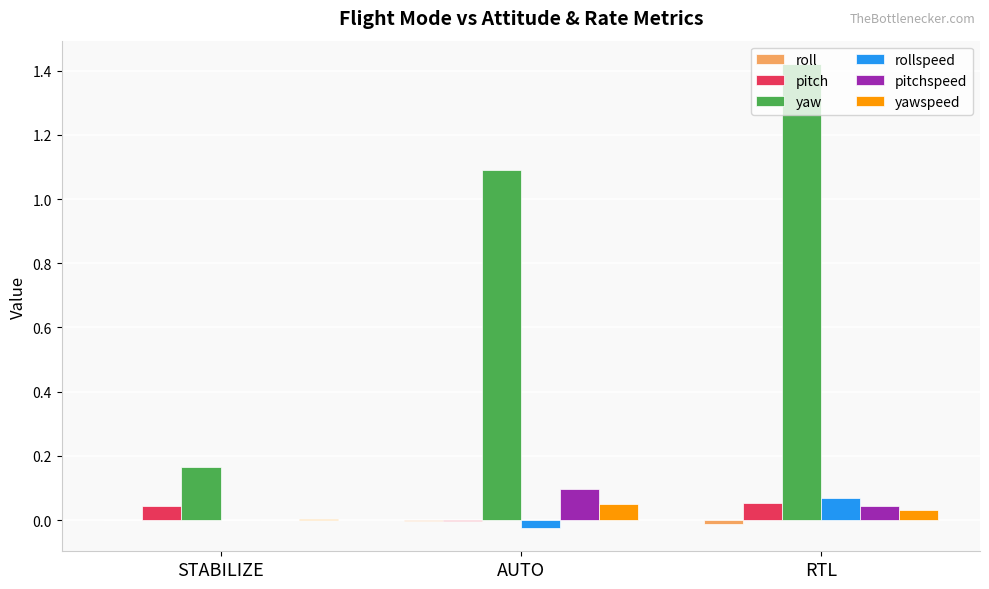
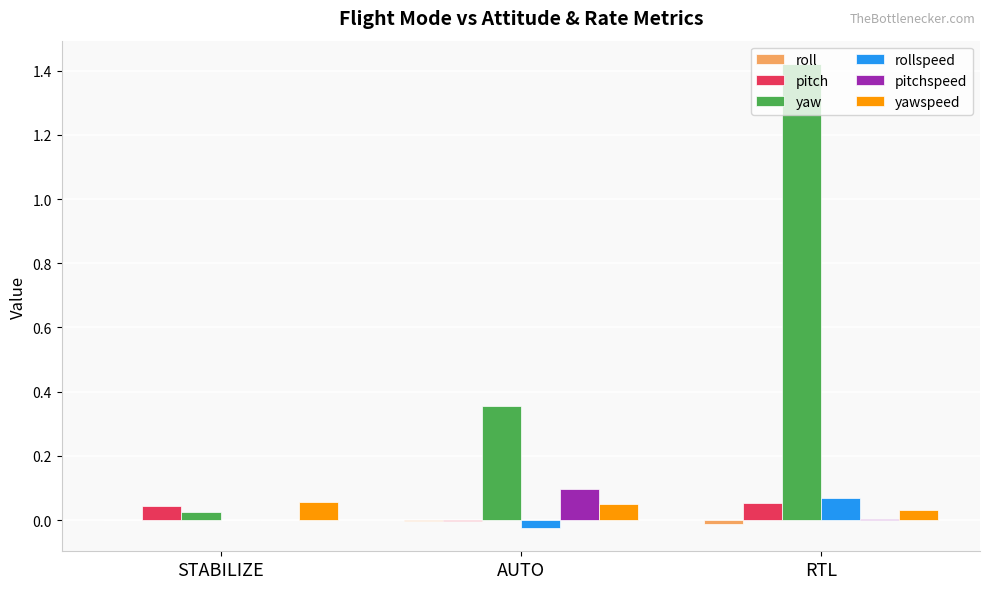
  {
    "roll": {
      "RTL": -0.01
    },
    "pitch": {
      "STABILIZE": 0.05,
      "RTL": 0.05
    },
    "yaw": {
-     "STABILIZE": 0.16,
-     "AUTO": 1.09
+     "STABILIZE": 0.03,
+     "AUTO": 0.35
    },
    "rollspeed": {
      "AUTO": -0.03,
      "RTL": 0.07
    },
    "pitchspeed": {
      "AUTO": 0.10,
-     "RTL": 0.04
+     "RTL": 0.00
    },
    "yawspeed": {
-     "STABILIZE": 0.00,
+     "STABILIZE": 0.05,
      "AUTO": 0.05,
      "RTL": 0.03
    }
  }
